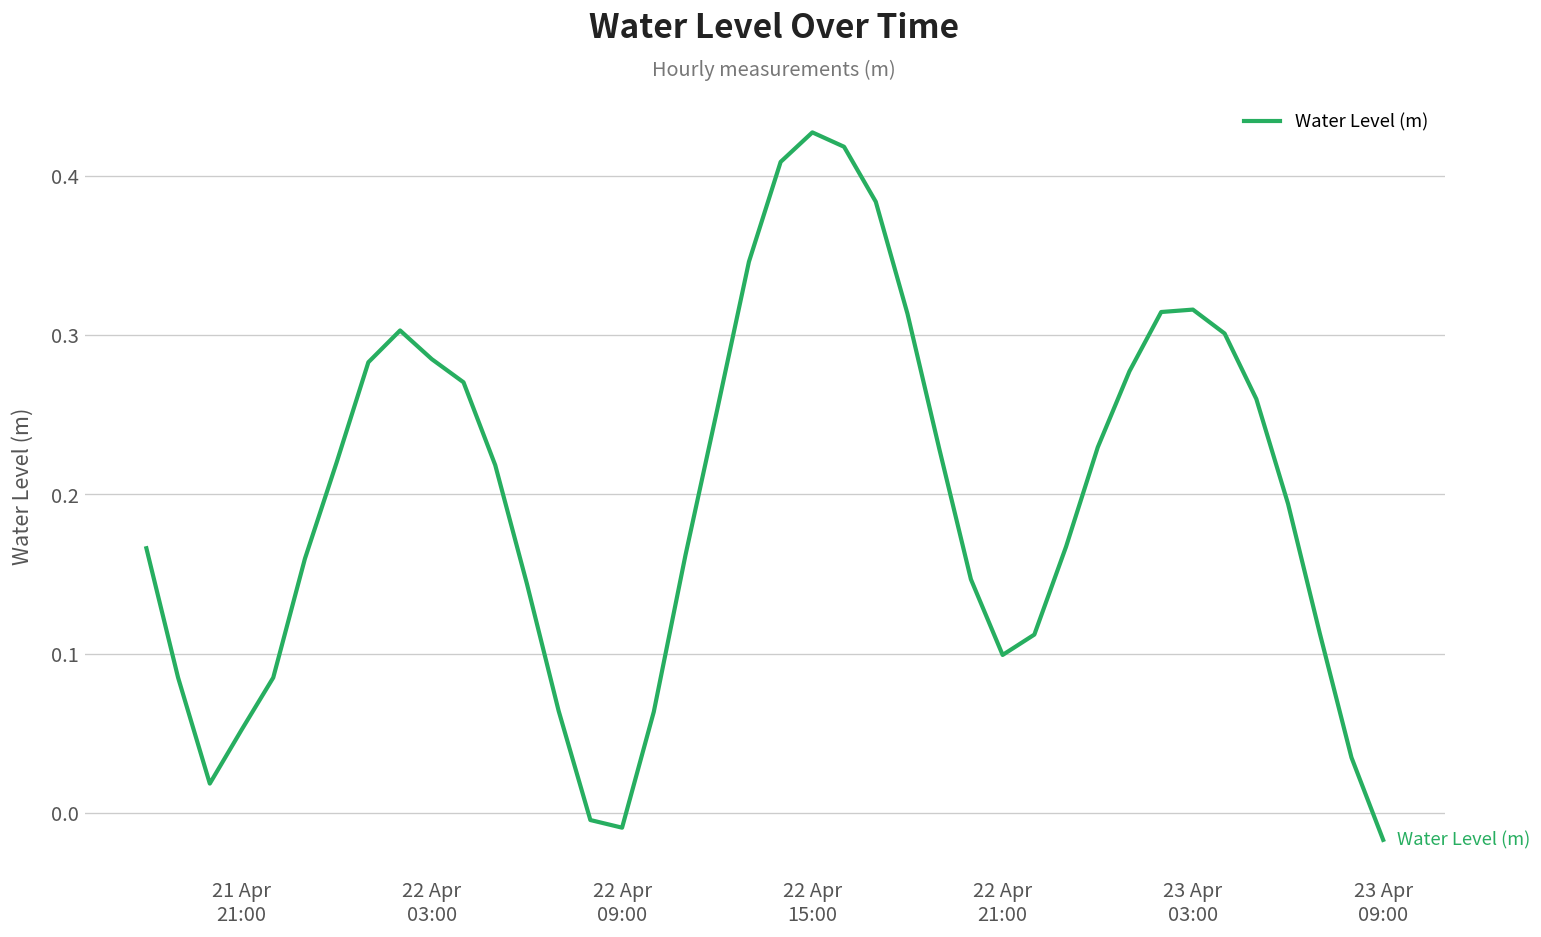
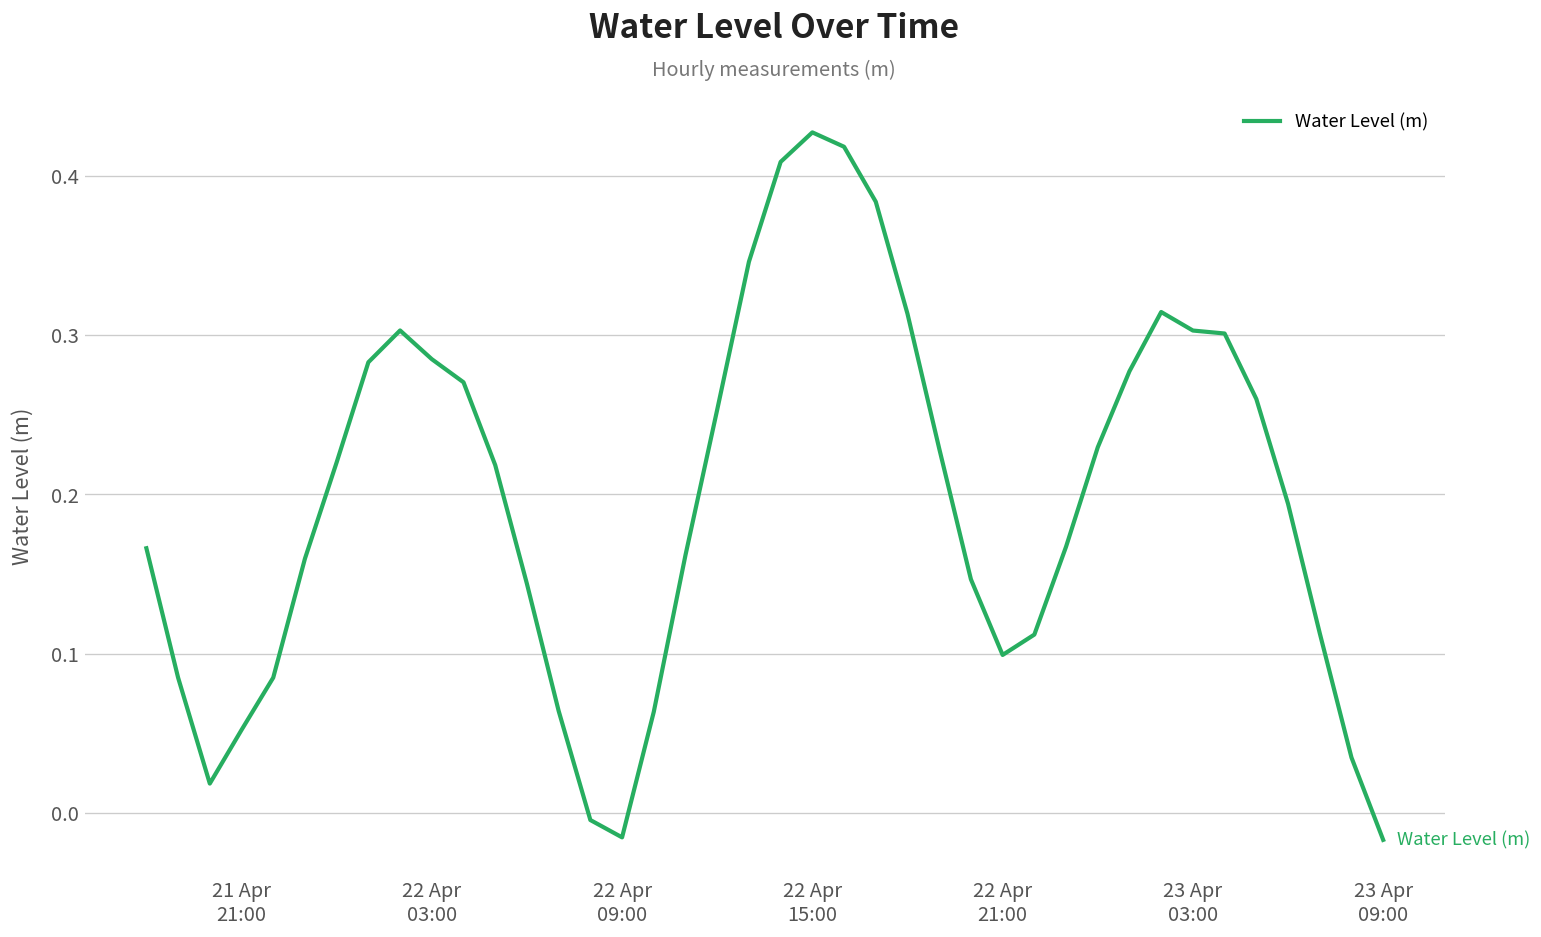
  {
    "21 Apr 21:00": 0.052,
    "22 Apr 03:00": 0.285,
-   "22 Apr 09:00": -0.009,
+   "22 Apr 09:00": -0.015,
    "22 Apr 15:00": 0.427,
    "22 Apr 21:00": 0.099,
-   "23 Apr 03:00": 0.316,
+   "23 Apr 03:00": 0.303,
    "23 Apr 09:00": -0.017
  }
